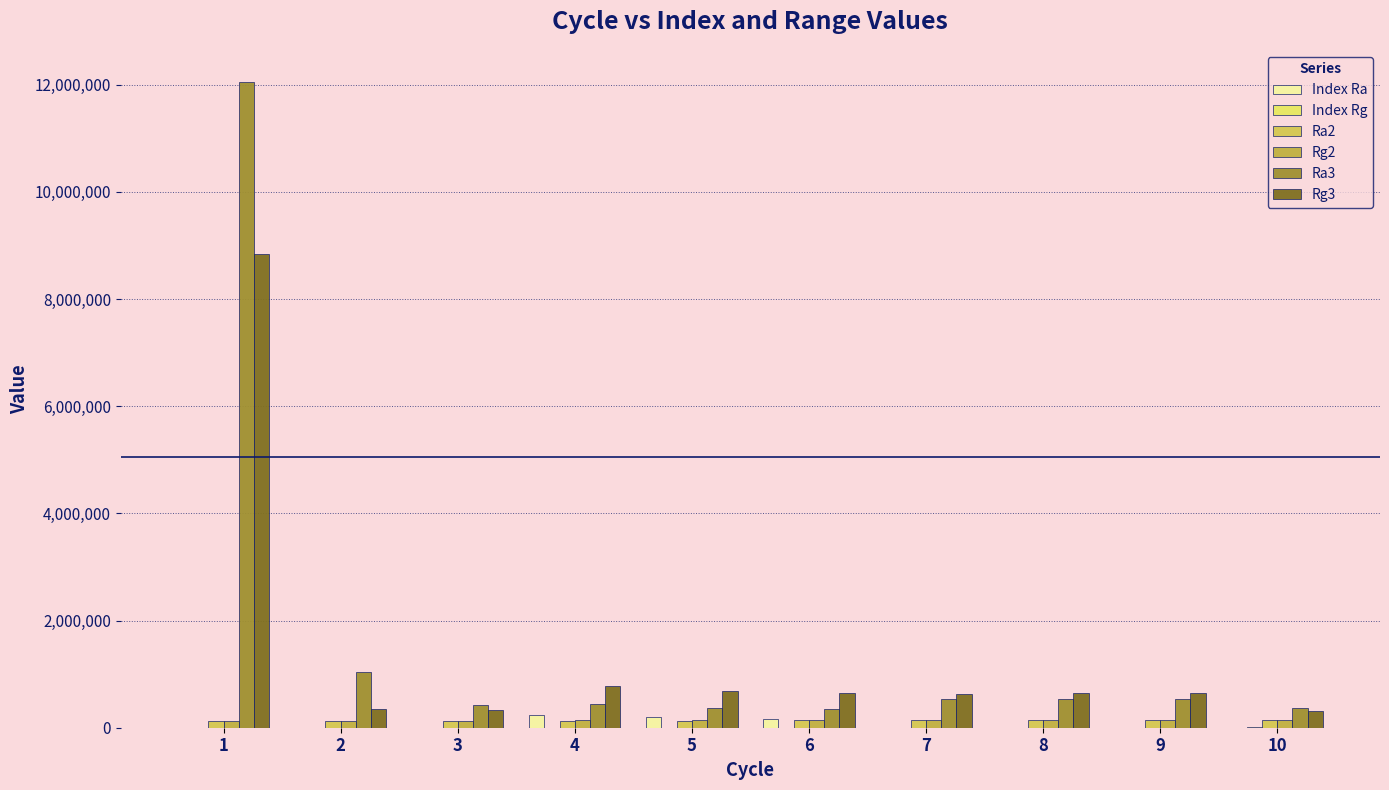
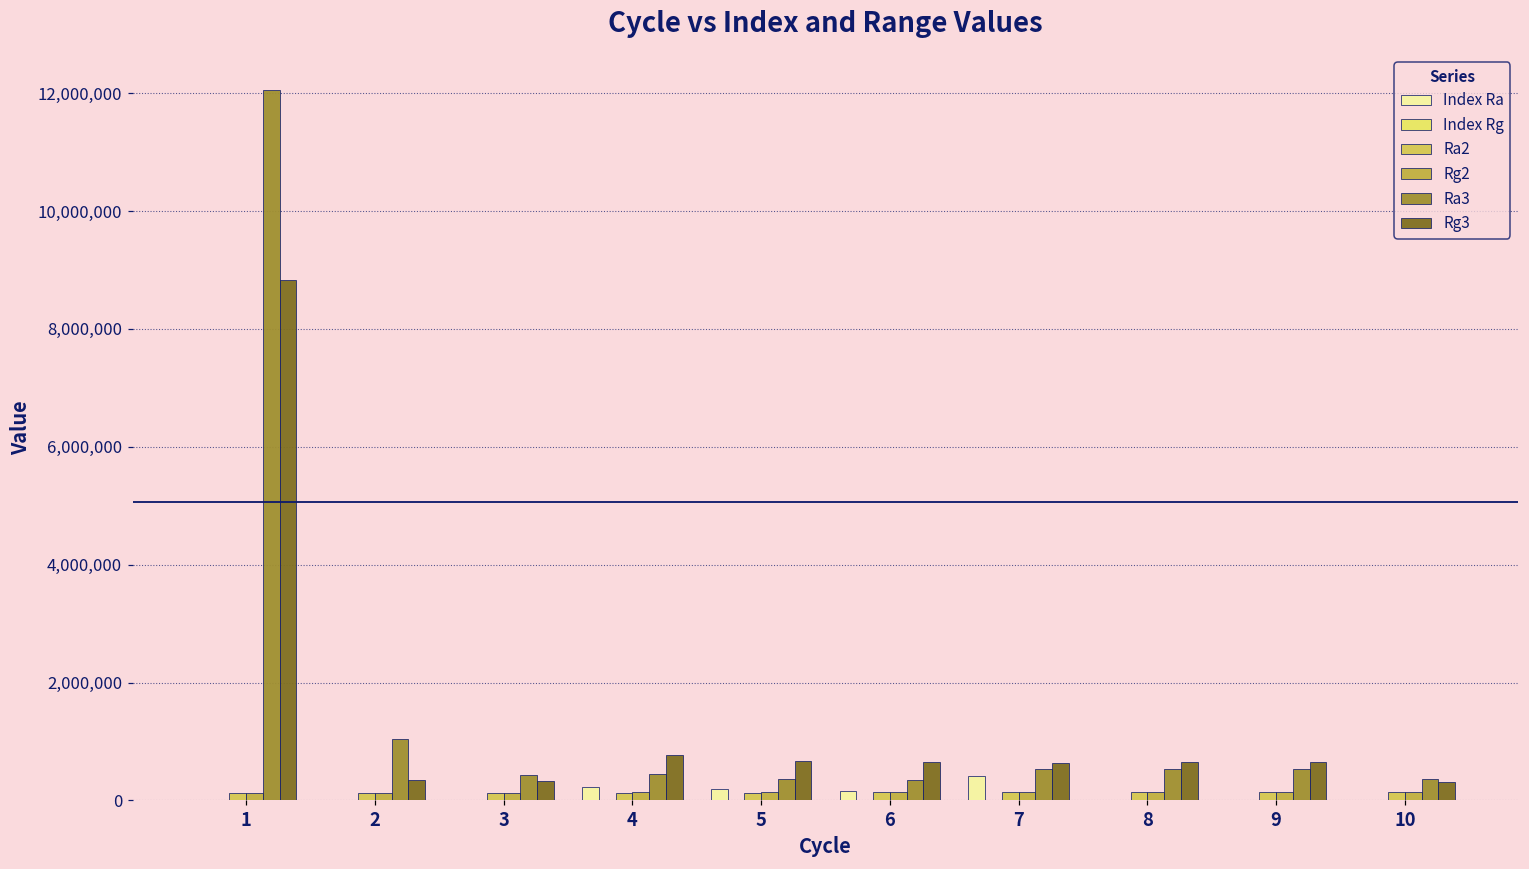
  {
    "Index Ra": {
      "4": "200,000",
      "5": "200,000",
      "6": "200,000",
-     "7": "0"
+     "7": "400,000"
    }
  }
